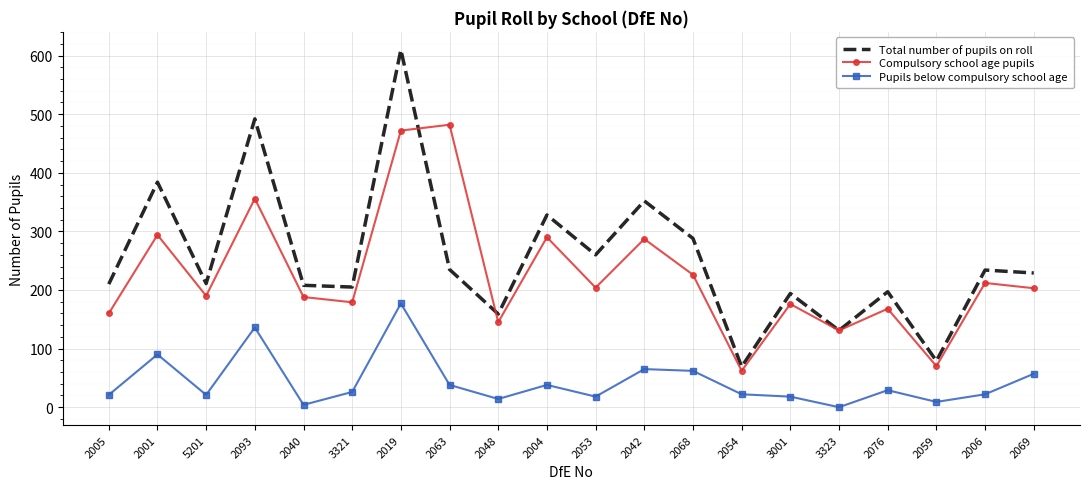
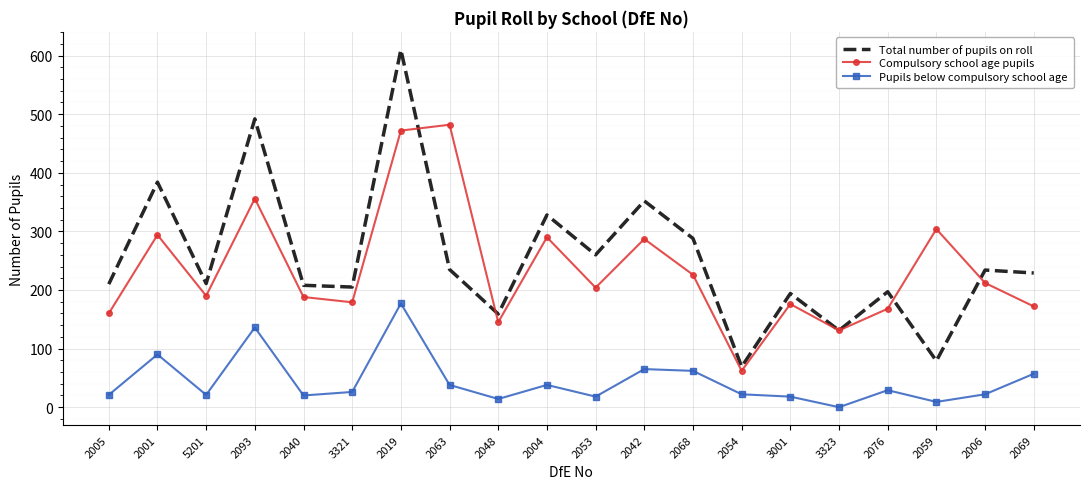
  {
    "Total number of pupils on roll": {
      "2005": 210,
      "2001": 380,
      "5201": 210,
      "2093": 490,
      "2040": 210,
      "3321": 210,
      "2019": 610,
      "2063": 240,
      "2048": 160,
      "2004": 330,
      "2053": 260,
      "2042": 350,
      "2068": 290,
      "2054": 70,
      "3001": 190,
      "2076": 200,
      "2059": 80,
      "2006": 230,
      "2069": 230
    },
    "Compulsory school age pupils": {
      "2005": 160,
      "2001": 290,
      "5201": 190,
      "2093": 360,
      "2040": 190,
      "3321": 180,
      "2019": 470,
      "2063": 480,
      "2048": 150,
      "2004": 290,
      "2053": 200,
      "2042": 290,
      "2068": 230,
      "2054": 60,
      "3001": 180,
      "2076": 170,
-     "2059": 70,
+     "2059": 300,
      "2006": 210,
-     "2069": 200
+     "2069": 170
    },
    "Pupils below compulsory school age": {
      "2005": 20,
      "2001": 90,
      "5201": 20,
      "2093": 140,
-     "2040": 0,
+     "2040": 20,
      "3321": 30,
      "2019": 180,
      "2063": 40,
      "2048": 10,
      "2004": 40,
      "2053": 20,
      "2042": 70,
      "2068": 60,
      "2054": 20,
      "3001": 20,
      "3323": 0,
      "2076": 30,
      "2059": 10,
      "2006": 20,
      "2069": 60
    }
  }
